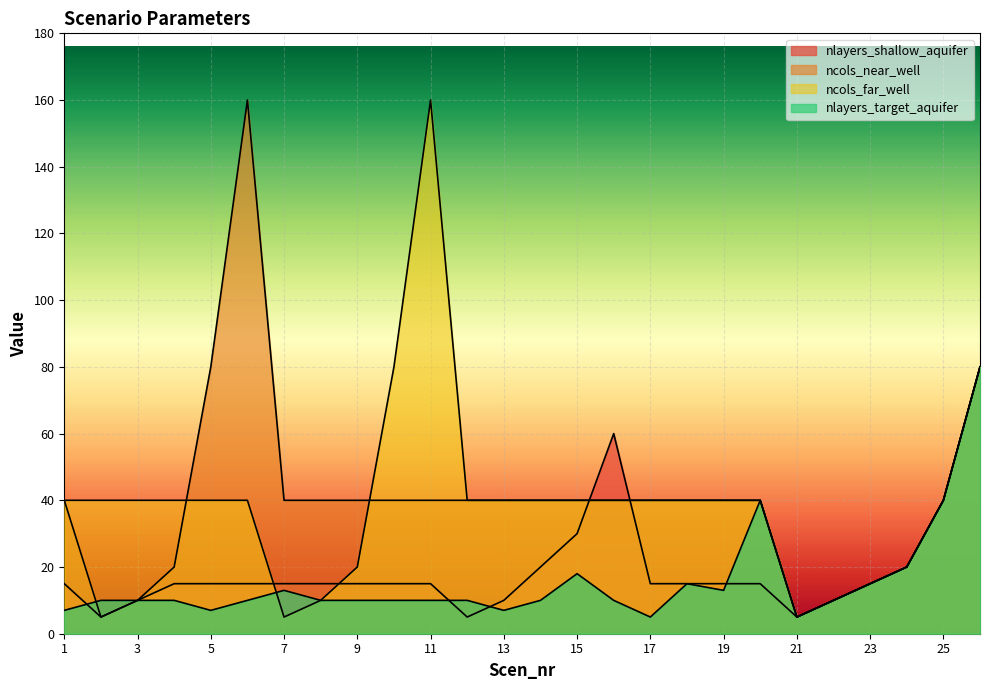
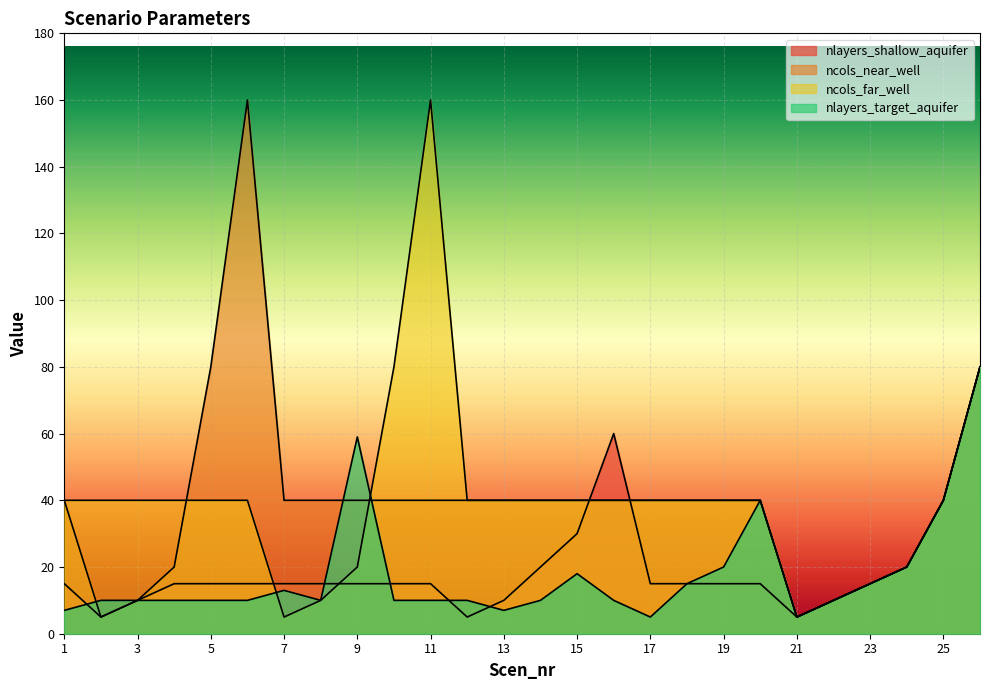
  {
    "ncols_far_well": {
      "3": 40,
      "5": 40,
      "7": 5,
      "9": 20,
      "11": 160
    },
    "nlayers_target_aquifer": {
      "1": 7,
-     "5": 7,
+     "5": 10,
      "7": 13,
-     "9": 10,
+     "9": 59,
      "11": 10,
      "13": 7,
      "15": 18,
      "17": 5,
-     "19": 13
+     "19": 20
    }
  }
